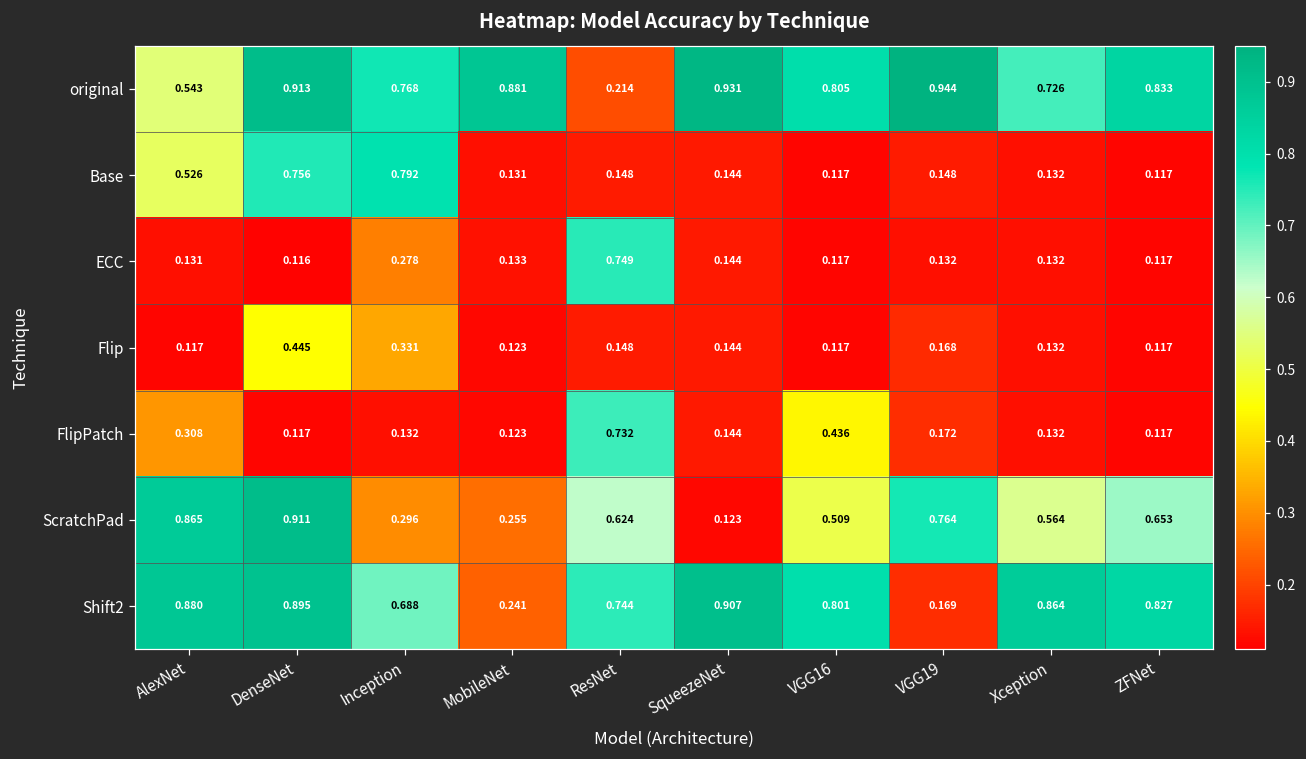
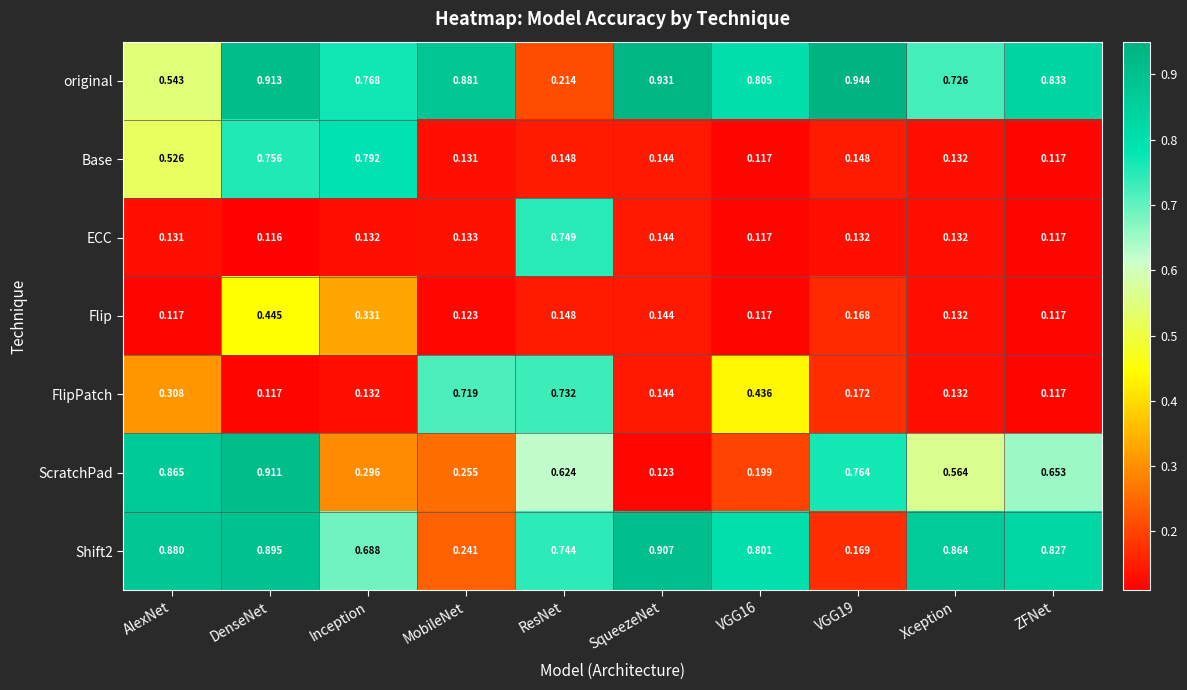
  {
    "original": {
      "AlexNet": 0.543,
      "DenseNet": 0.913,
      "Inception": 0.768,
      "MobileNet": 0.881,
      "ResNet": 0.214,
      "SqueezeNet": 0.931,
      "VGG16": 0.805,
      "VGG19": 0.944,
      "Xception": 0.726,
      "ZFNet": 0.833
    },
    "Base": {
      "AlexNet": 0.526,
      "DenseNet": 0.756,
      "Inception": 0.792,
      "MobileNet": 0.131,
      "ResNet": 0.148,
      "SqueezeNet": 0.144,
      "VGG16": 0.117,
      "VGG19": 0.148,
      "Xception": 0.132,
      "ZFNet": 0.117
    },
    "ECC": {
      "AlexNet": 0.131,
      "DenseNet": 0.116,
-     "Inception": 0.278,
+     "Inception": 0.132,
      "MobileNet": 0.133,
      "ResNet": 0.749,
      "SqueezeNet": 0.144,
      "VGG16": 0.117,
      "VGG19": 0.132,
      "Xception": 0.132,
      "ZFNet": 0.117
    },
    "Flip": {
      "AlexNet": 0.117,
      "DenseNet": 0.445,
      "Inception": 0.331,
      "MobileNet": 0.123,
      "ResNet": 0.148,
      "SqueezeNet": 0.144,
      "VGG16": 0.117,
      "VGG19": 0.168,
      "Xception": 0.132,
      "ZFNet": 0.117
    },
    "FlipPatch": {
      "AlexNet": 0.308,
      "DenseNet": 0.117,
      "Inception": 0.132,
-     "MobileNet": 0.123,
+     "MobileNet": 0.719,
      "ResNet": 0.732,
      "SqueezeNet": 0.144,
      "VGG16": 0.436,
      "VGG19": 0.172,
      "Xception": 0.132,
      "ZFNet": 0.117
    },
    "ScratchPad": {
      "AlexNet": 0.865,
      "DenseNet": 0.911,
      "Inception": 0.296,
      "MobileNet": 0.255,
      "ResNet": 0.624,
      "SqueezeNet": 0.123,
-     "VGG16": 0.509,
+     "VGG16": 0.199,
      "VGG19": 0.764,
      "Xception": 0.564,
      "ZFNet": 0.653
    },
    "Shift2": {
      "AlexNet": 0.880,
      "DenseNet": 0.895,
      "Inception": 0.688,
      "MobileNet": 0.241,
      "ResNet": 0.744,
      "SqueezeNet": 0.907,
      "VGG16": 0.801,
      "VGG19": 0.169,
      "Xception": 0.864,
      "ZFNet": 0.827
    }
  }
